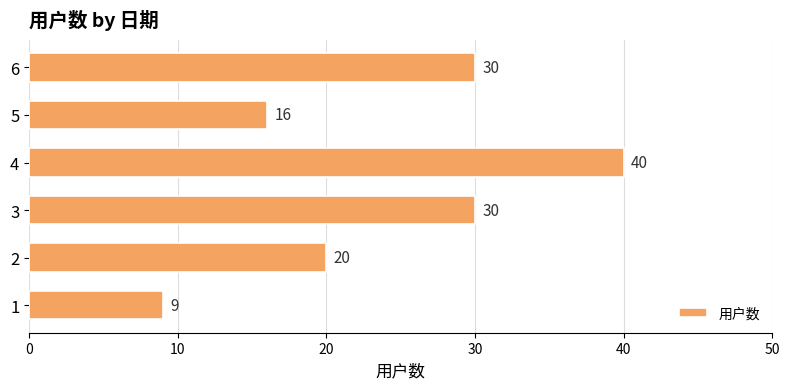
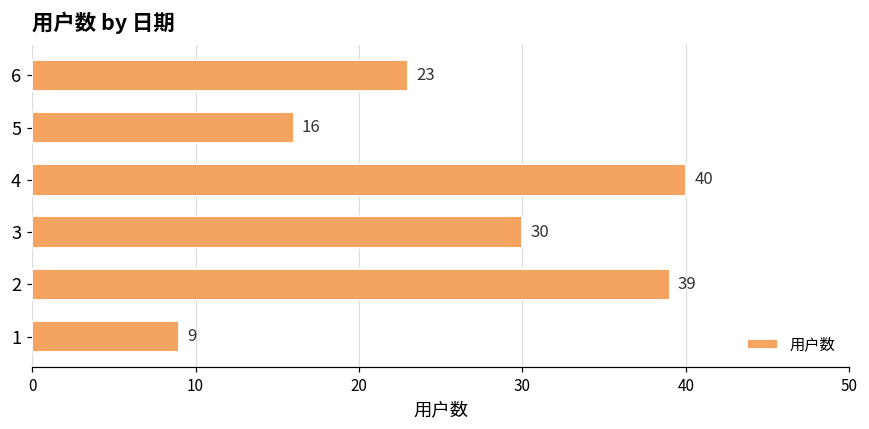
  {
-   "6": 30,
+   "6": 23,
    "5": 16,
    "4": 40,
    "3": 30,
-   "2": 20,
+   "2": 39,
    "1": 9
  }
